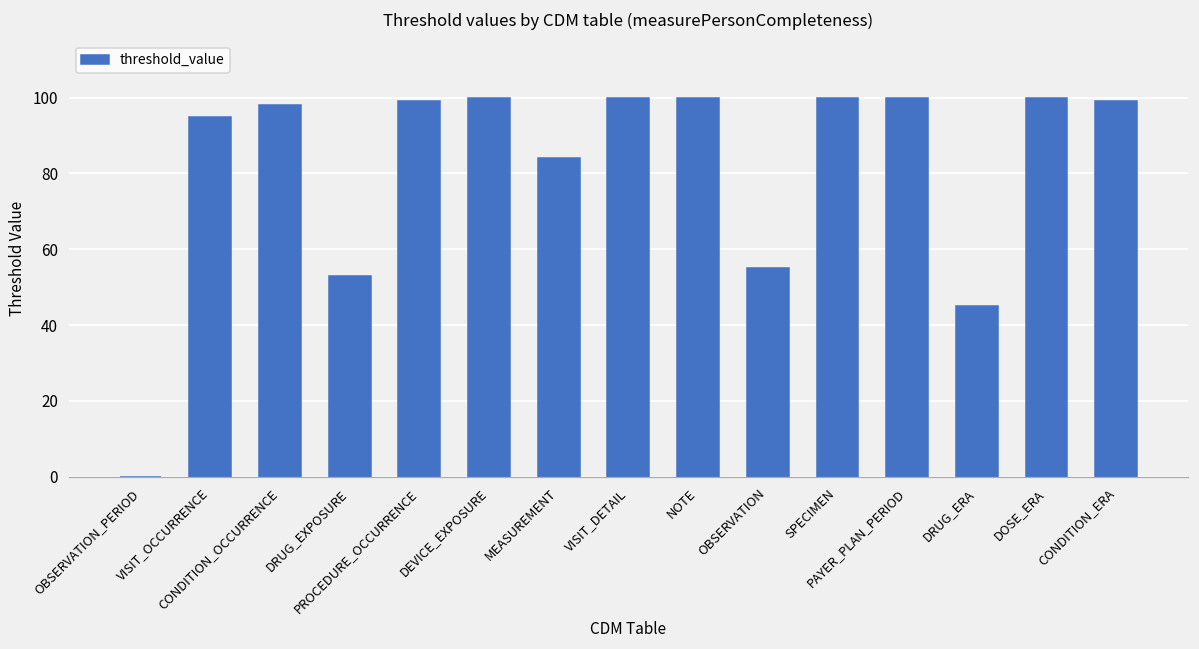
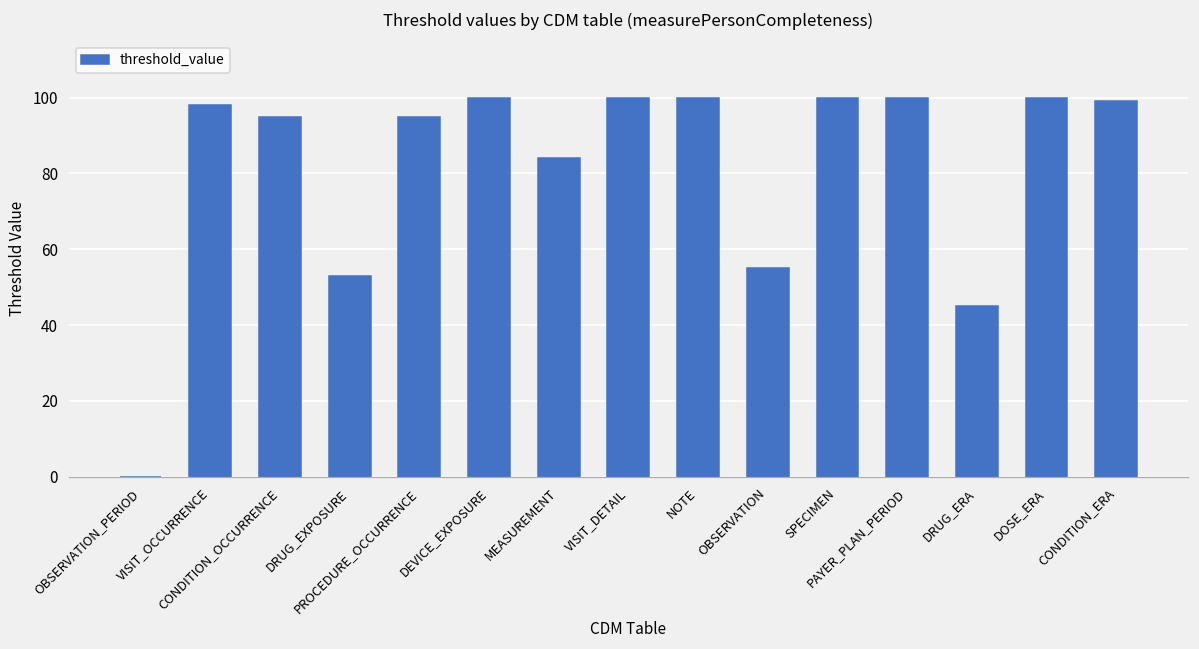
  {
    "OBSERVATION_PERIOD": 0,
-   "VISIT_OCCURRENCE": 95,
-   "CONDITION_OCCURRENCE": 98,
+   "VISIT_OCCURRENCE": 98,
+   "CONDITION_OCCURRENCE": 95,
    "DRUG_EXPOSURE": 53,
-   "PROCEDURE_OCCURRENCE": 99,
+   "PROCEDURE_OCCURRENCE": 95,
    "DEVICE_EXPOSURE": 100,
    "MEASUREMENT": 84,
    "VISIT_DETAIL": 100,
    "NOTE": 100,
    "OBSERVATION": 55,
    "SPECIMEN": 100,
    "PAYER_PLAN_PERIOD": 100,
    "DRUG_ERA": 45,
    "DOSE_ERA": 100,
    "CONDITION_ERA": 99
  }
